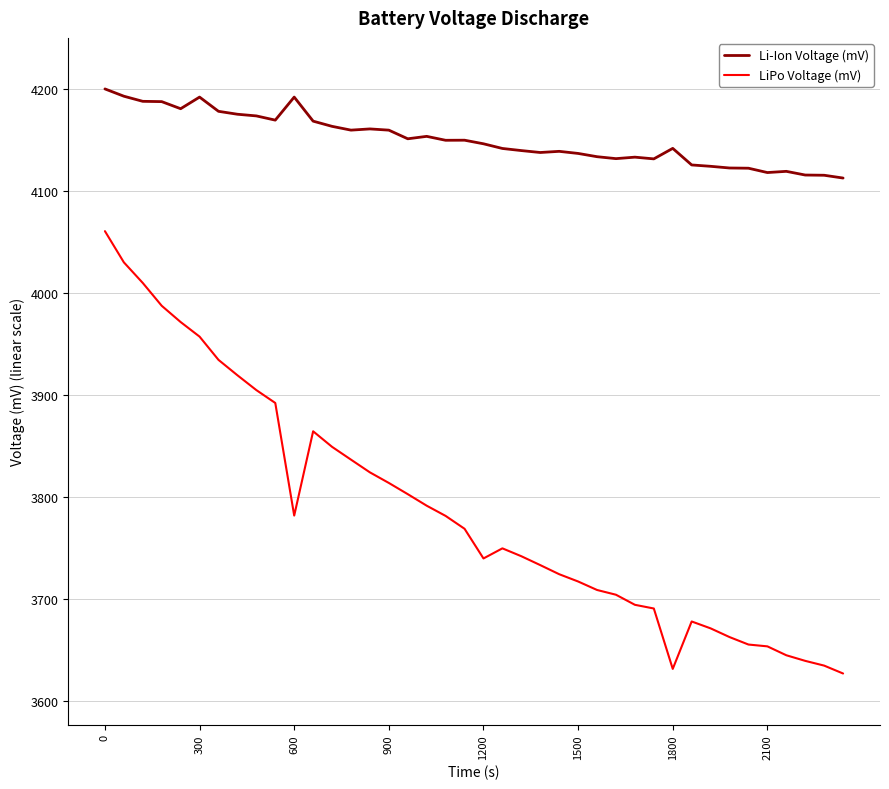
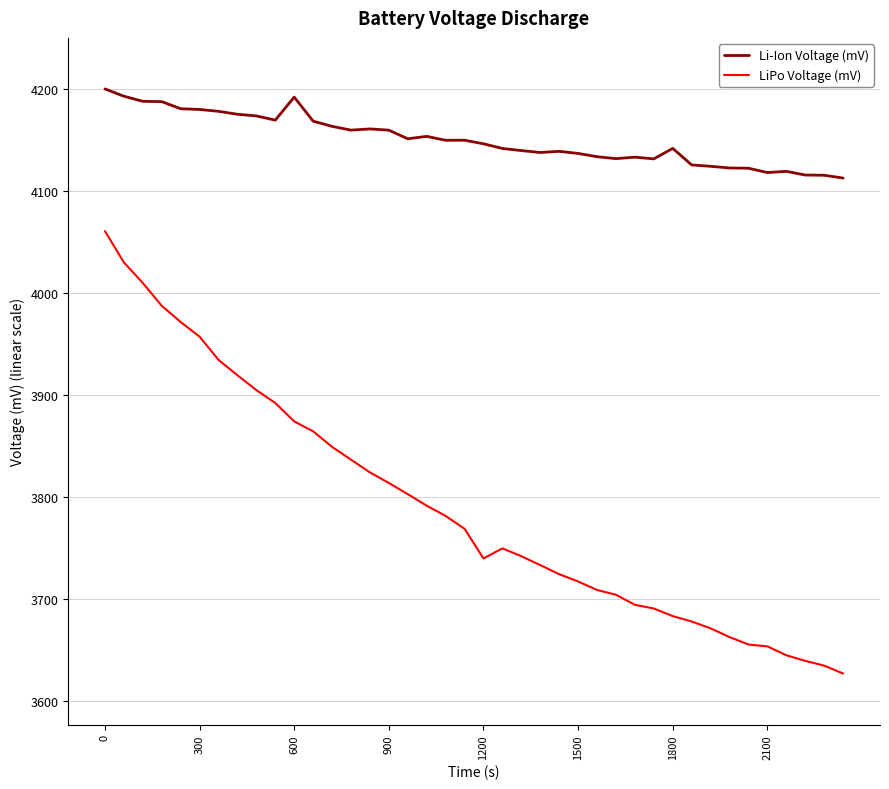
  {
    "Li-Ion Voltage (mV)": {
      "0": 4200,
-     "300": 4192,
+     "300": 4180,
      "600": 4192,
      "900": 4160,
      "1200": 4146,
      "1500": 4137,
      "1800": 4142,
      "2100": 4118
    },
    "LiPo Voltage (mV)": {
      "0": 4061,
      "300": 3958,
-     "600": 3782,
+     "600": 3874,
      "900": 3814,
      "1200": 3740,
      "1500": 3718,
-     "1800": 3632,
+     "1800": 3684,
      "2100": 3654
    }
  }
